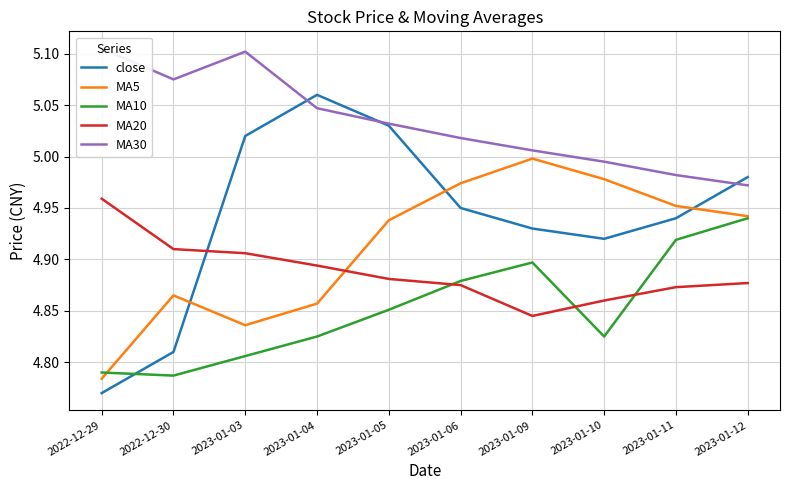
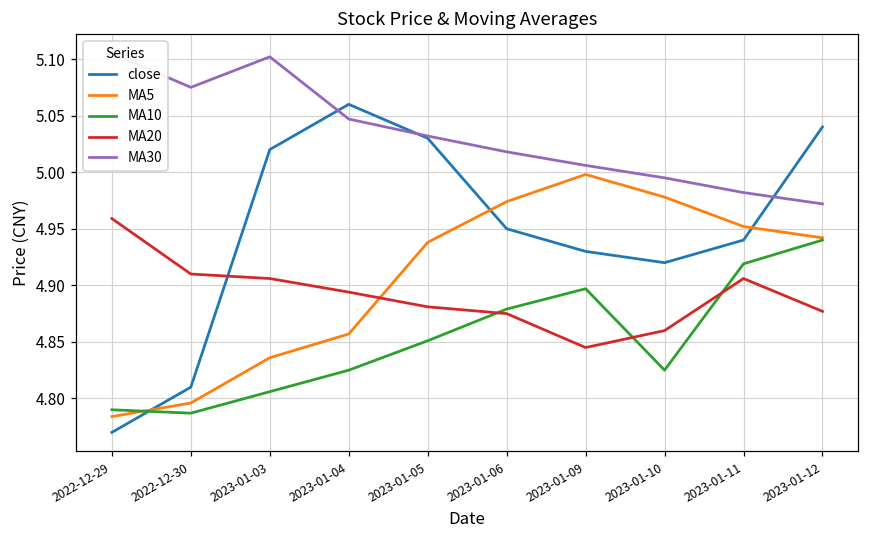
  {
    "close": {
      "2022-12-29": 4.77,
      "2022-12-30": 4.81,
      "2023-01-03": 5.02,
      "2023-01-04": 5.06,
      "2023-01-06": 4.95,
      "2023-01-09": 4.93,
      "2023-01-10": 4.92,
      "2023-01-11": 4.94,
-     "2023-01-12": 4.98
+     "2023-01-12": 5.04
    },
    "MA5": {
      "2022-12-29": 4.784,
-     "2022-12-30": 4.865,
+     "2022-12-30": 4.796,
      "2023-01-03": 4.836,
      "2023-01-04": 4.857,
      "2023-01-05": 4.938,
      "2023-01-06": 4.974,
      "2023-01-09": 4.998,
      "2023-01-10": 4.978,
      "2023-01-11": 4.952
    },
    "MA10": {
      "2022-12-29": 4.790,
      "2022-12-30": 4.787,
      "2023-01-03": 4.806,
      "2023-01-04": 4.825,
      "2023-01-05": 4.851,
      "2023-01-06": 4.879,
      "2023-01-09": 4.897,
      "2023-01-10": 4.825,
      "2023-01-11": 4.919
    },
    "MA20": {
      "2022-12-29": 4.959,
      "2022-12-30": 4.910,
      "2023-01-03": 4.906,
      "2023-01-04": 4.894,
      "2023-01-05": 4.881,
      "2023-01-06": 4.875,
      "2023-01-09": 4.845,
      "2023-01-10": 4.860,
-     "2023-01-11": 4.873,
+     "2023-01-11": 4.906,
      "2023-01-12": 4.877
    },
    "MA30": {
      "2022-12-30": 5.075,
      "2023-01-03": 5.102,
      "2023-01-04": 5.047,
      "2023-01-06": 5.018,
      "2023-01-09": 5.006,
      "2023-01-10": 4.995,
      "2023-01-11": 4.982,
      "2023-01-12": 4.972
    }
  }
